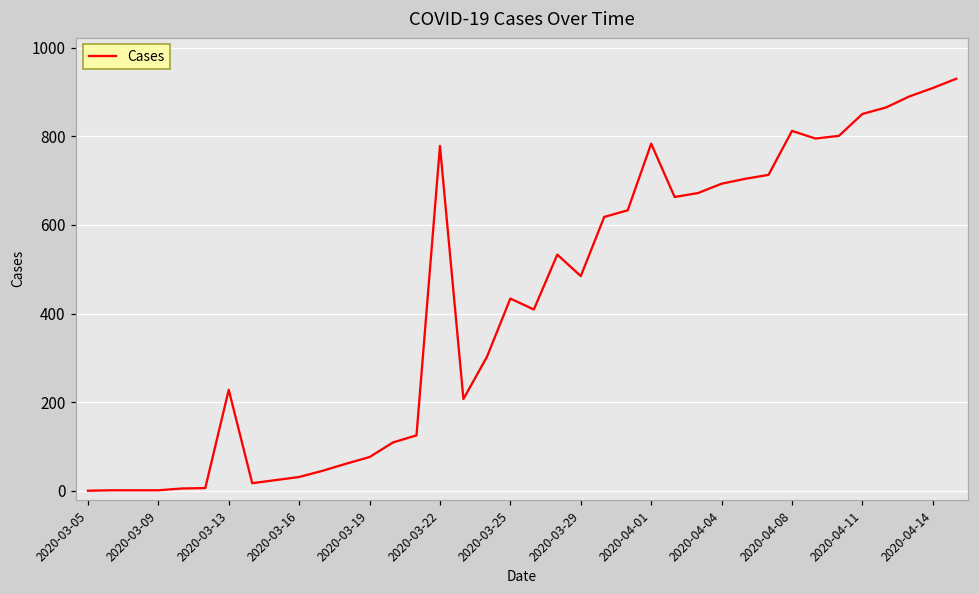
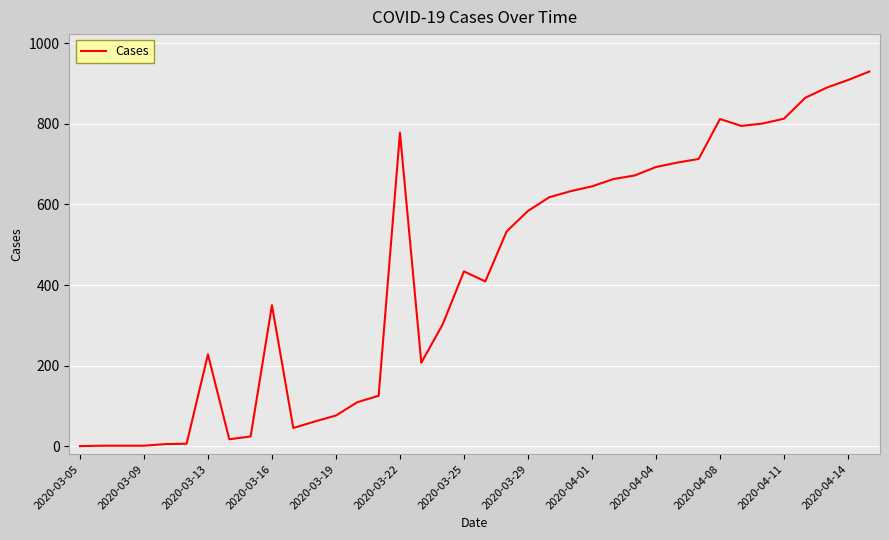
  {
    "2020-03-05": 0,
    "2020-03-09": 0,
    "2020-03-13": 230,
-   "2020-03-16": 30,
+   "2020-03-16": 350,
    "2020-03-19": 80,
    "2020-03-22": 780,
    "2020-03-25": 430,
-   "2020-03-29": 480,
-   "2020-04-01": 780,
+   "2020-03-29": 580,
+   "2020-04-01": 650,
    "2020-04-04": 690,
    "2020-04-08": 810,
-   "2020-04-11": 850,
+   "2020-04-11": 810,
    "2020-04-14": 910
  }
